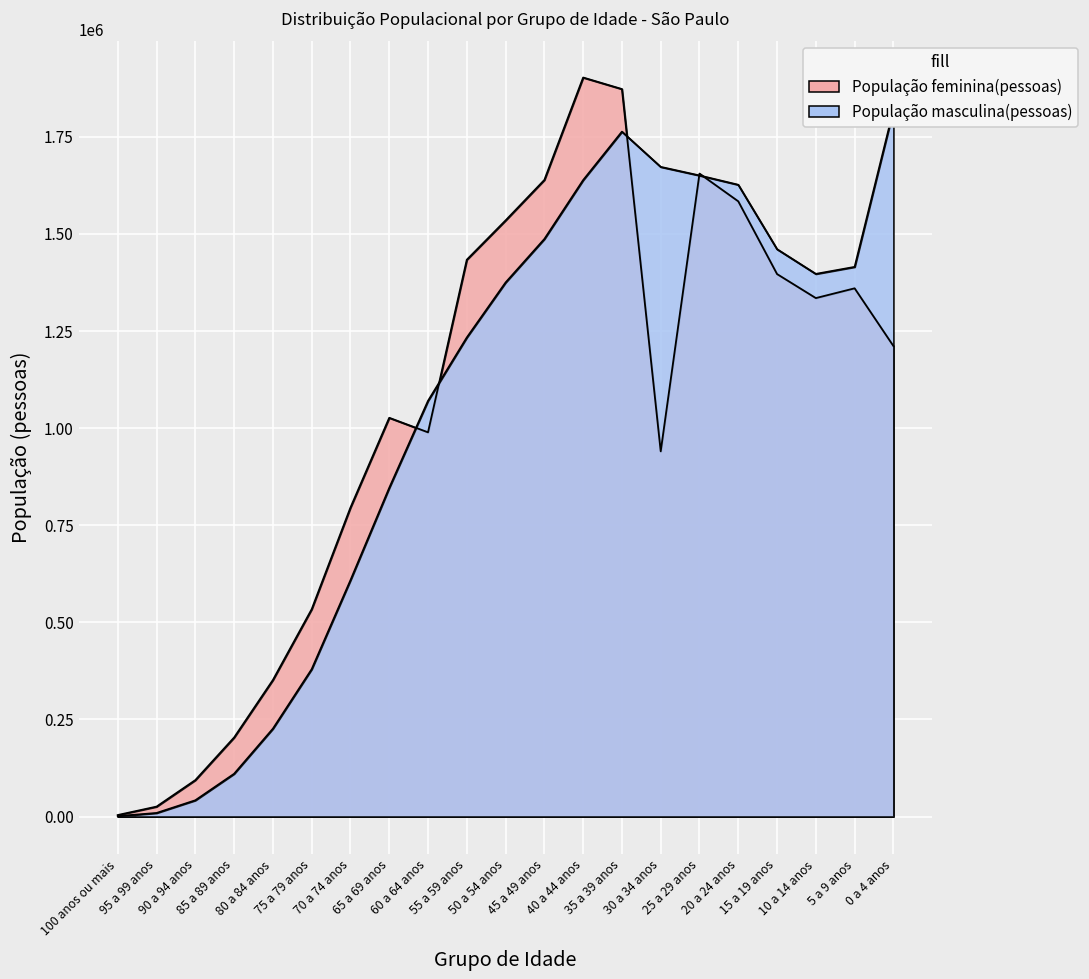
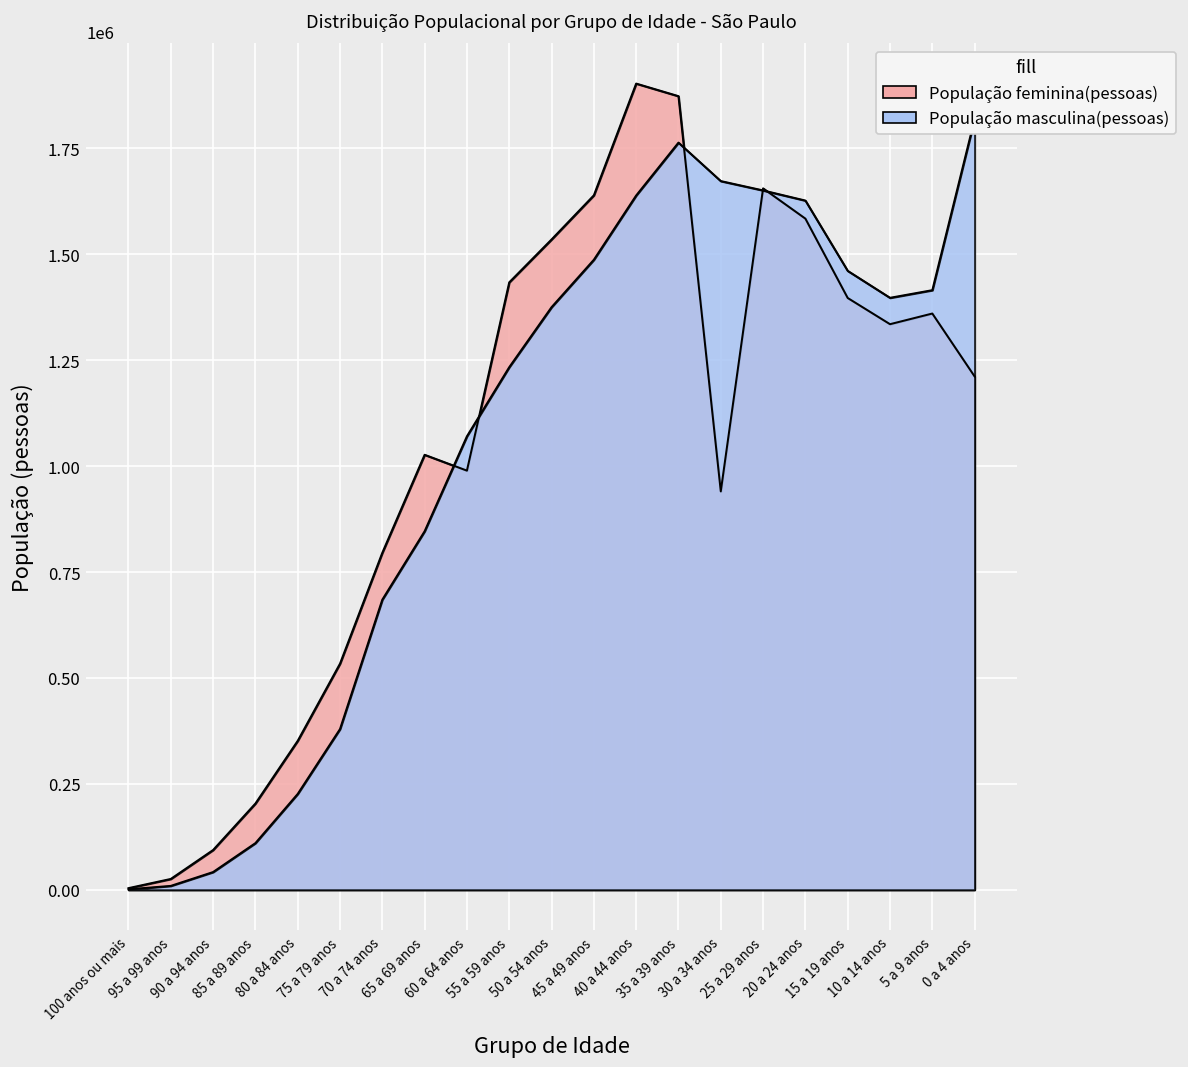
  {
    "População feminina(pessoas)": {
      "95 a 99 anos": 30000,
      "90 a 94 anos": 90000,
      "85 a 89 anos": 200000,
      "80 a 84 anos": 350000,
      "75 a 79 anos": 530000,
      "70 a 74 anos": 800000,
      "65 a 69 anos": 1030000,
      "60 a 64 anos": 990000,
      "55 a 59 anos": 1430000,
      "50 a 54 anos": 1530000,
      "45 a 49 anos": 1640000,
      "40 a 44 anos": 1900000,
      "35 a 39 anos": 1870000,
      "30 a 34 anos": 940000,
      "20 a 24 anos": 1580000,
      "15 a 19 anos": 1400000,
      "10 a 14 anos": 1330000,
      "5 a 9 anos": 1360000,
      "0 a 4 anos": 1210000
    },
    "População masculina(pessoas)": {
      "95 a 99 anos": 10000,
      "90 a 94 anos": 40000,
      "85 a 89 anos": 110000,
      "80 a 84 anos": 230000,
      "75 a 79 anos": 380000,
-     "70 a 74 anos": 610000,
+     "70 a 74 anos": 680000,
      "65 a 69 anos": 850000,
      "60 a 64 anos": 1070000,
      "55 a 59 anos": 1230000,
      "50 a 54 anos": 1380000,
      "45 a 49 anos": 1490000,
      "40 a 44 anos": 1640000,
      "35 a 39 anos": 1760000,
      "30 a 34 anos": 1670000,
      "20 a 24 anos": 1630000,
      "15 a 19 anos": 1460000,
      "10 a 14 anos": 1400000,
      "5 a 9 anos": 1420000
    }
  }
